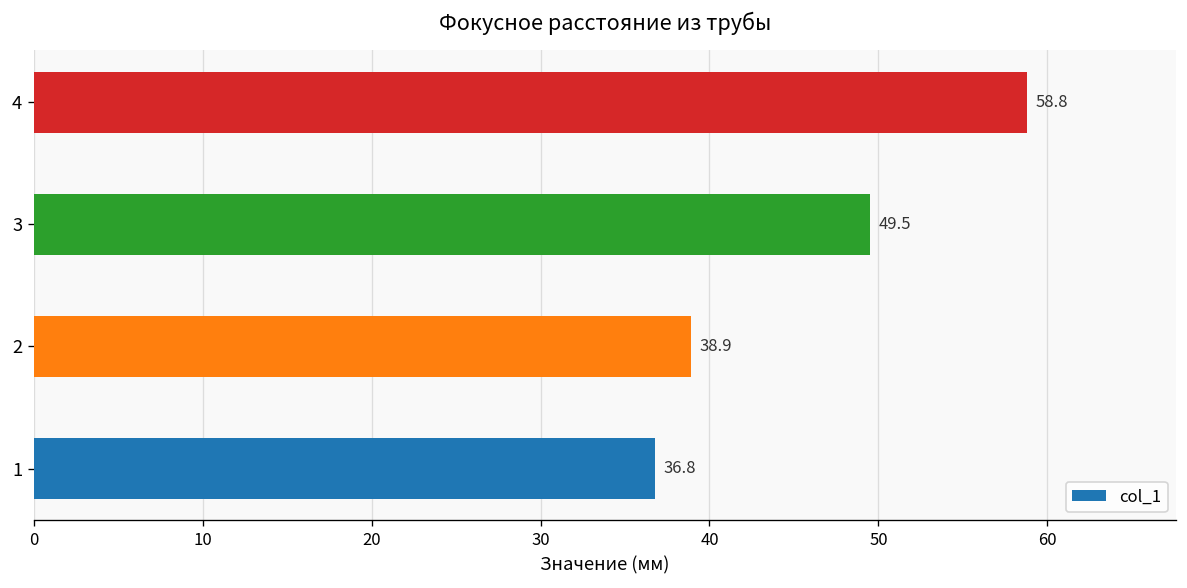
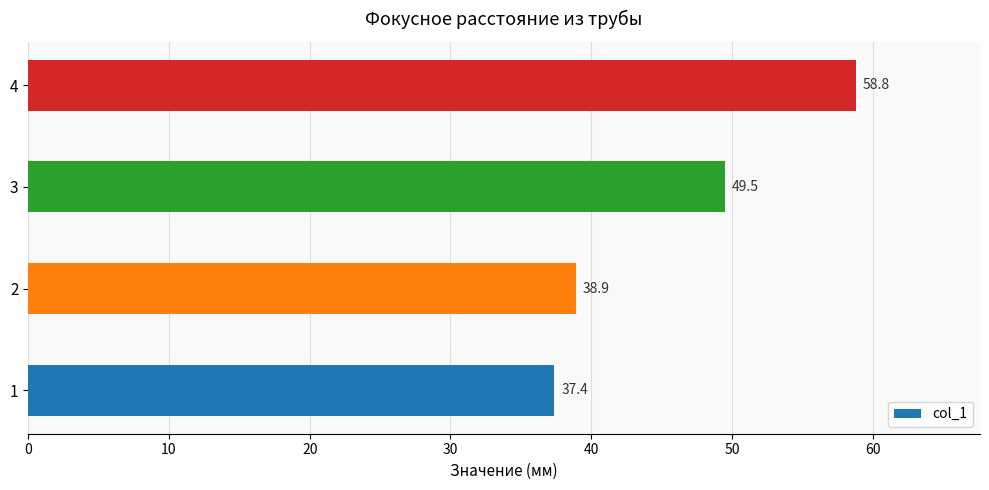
  {
    "4": 58.8,
    "3": 49.5,
    "2": 38.9,
-   "1": 36.8
+   "1": 37.4
  }
